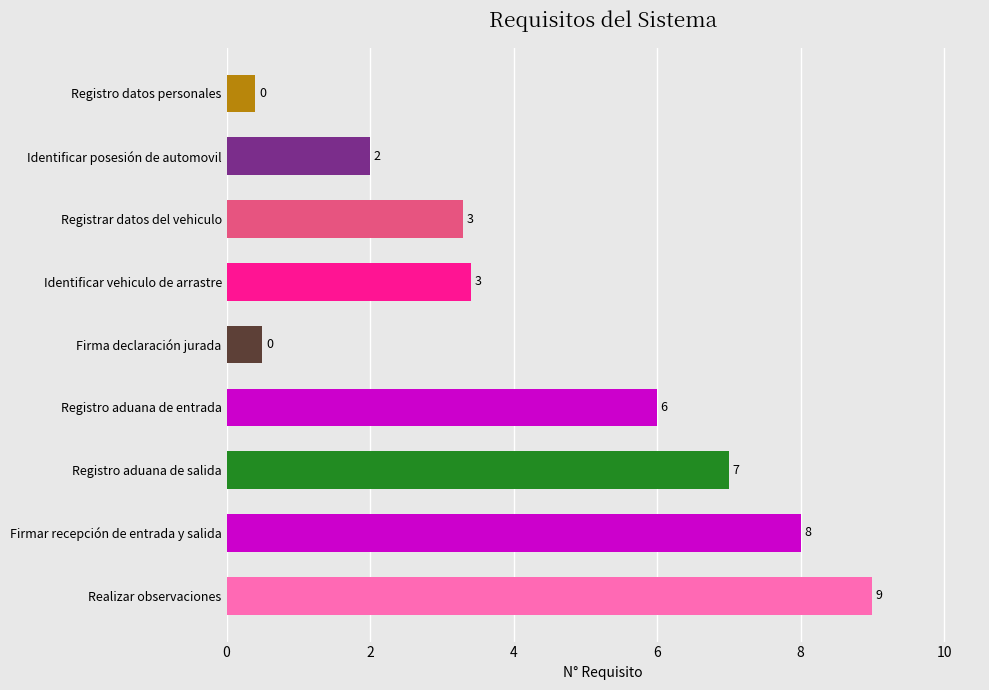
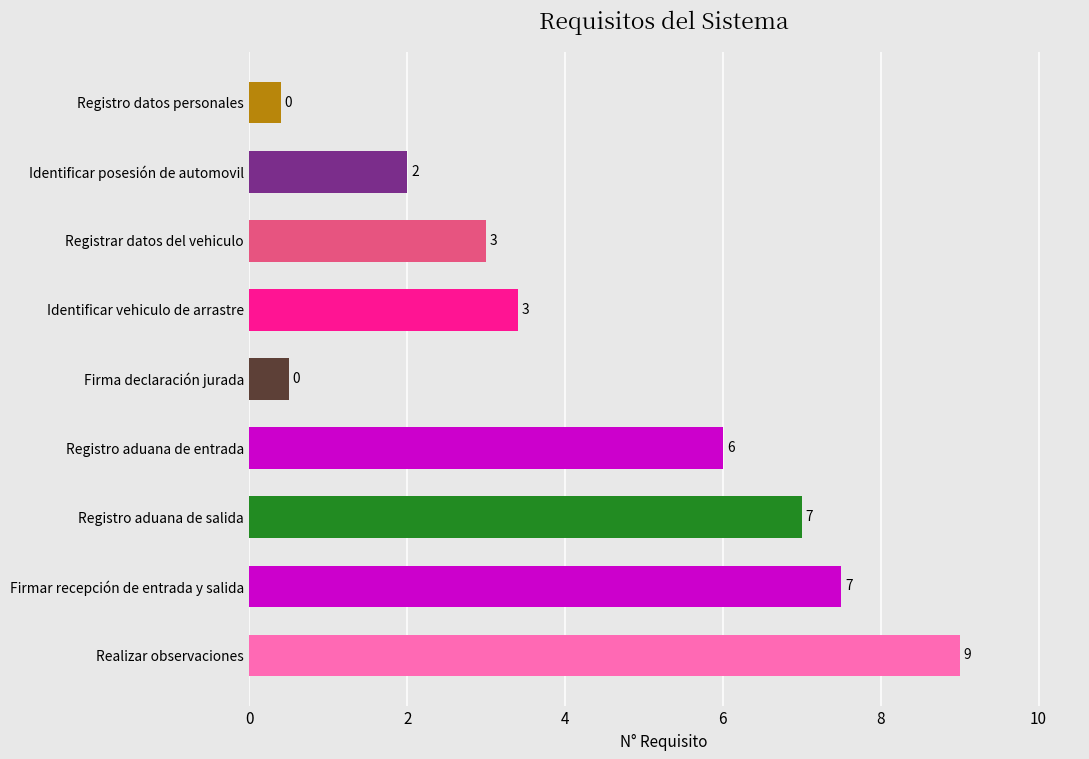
  {
    "Registro datos personales": 0,
    "Identificar posesión de automovil": 2,
-   "Registrar datos del vehiculo": 3.3,
+   "Registrar datos del vehiculo": 3.0,
    "Identificar vehiculo de arrastre": 3,
    "Firma declaración jurada": 0,
    "Registro aduana de entrada": 6,
    "Registro aduana de salida": 7,
-   "Firmar recepción de entrada y salida": 8,
+   "Firmar recepción de entrada y salida": 7,
    "Realizar observaciones": 9
  }
